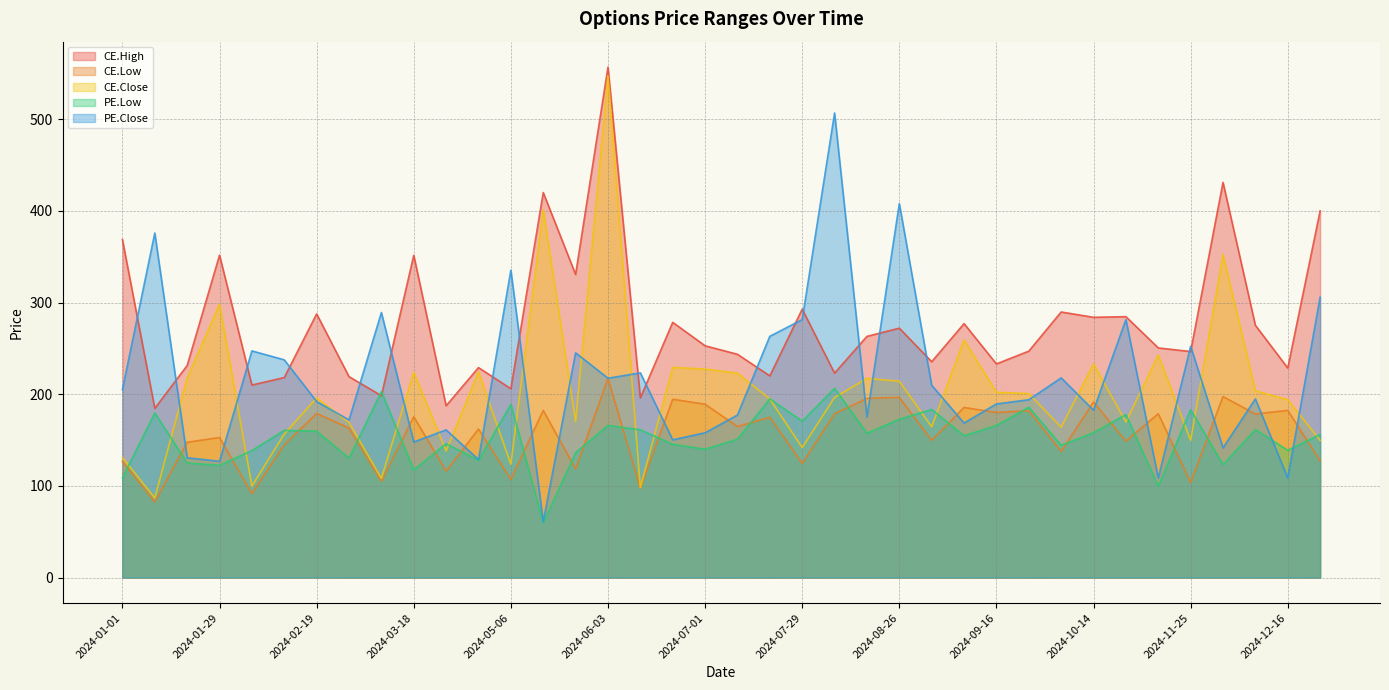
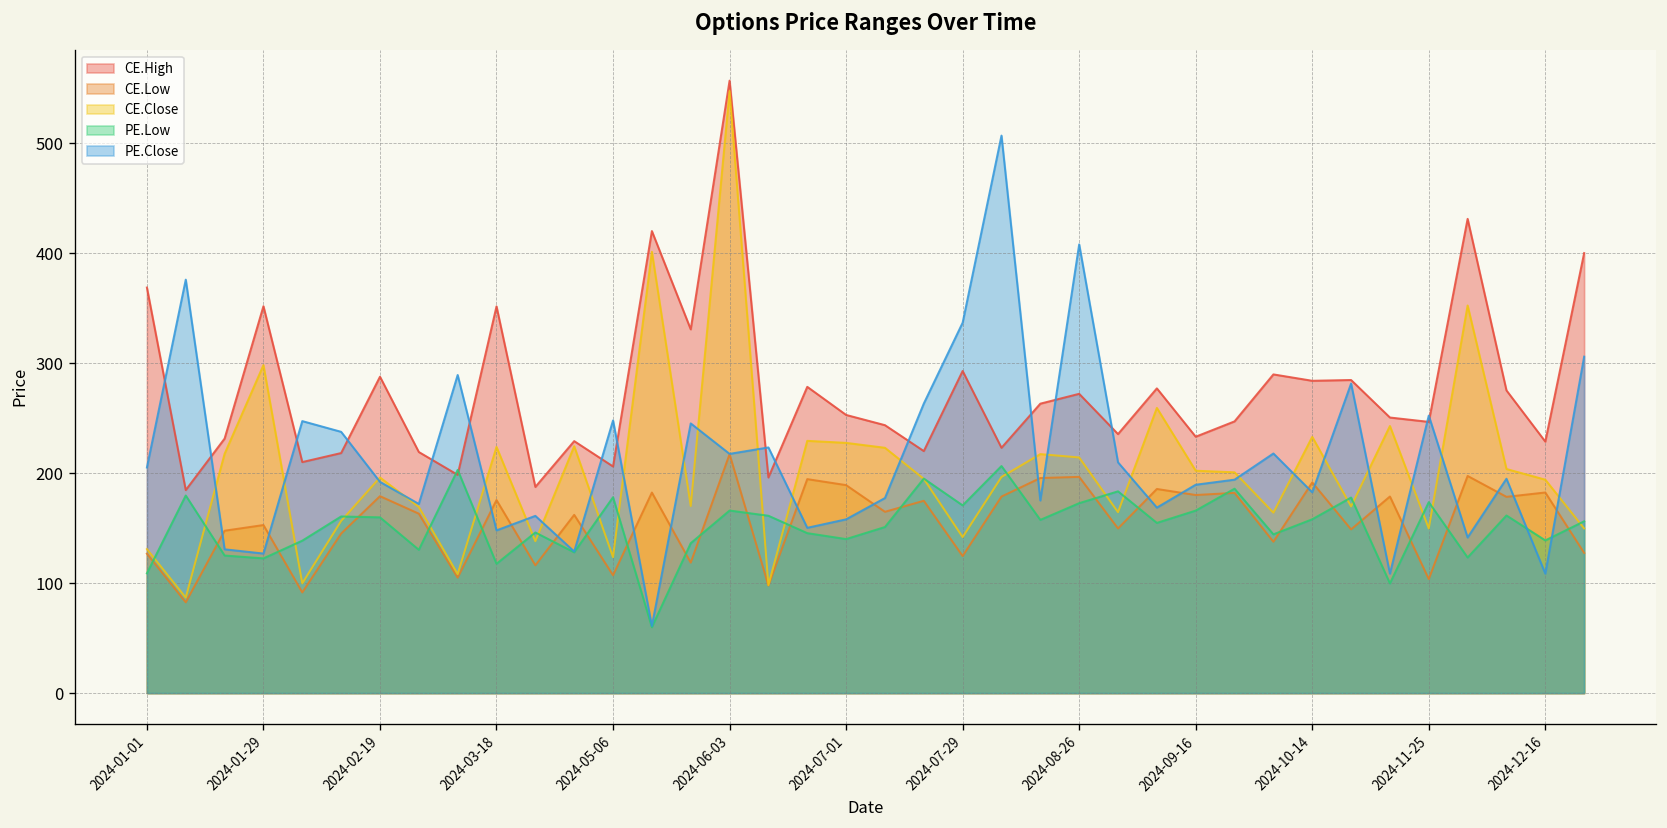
  {
    "PE.Low": {
      "2024-01-01": 110,
      "2024-01-29": 120,
      "2024-02-19": 160,
      "2024-03-18": 120,
-     "2024-05-06": 190,
+     "2024-05-06": 180,
      "2024-06-03": 170,
      "2024-07-01": 140,
      "2024-07-29": 170,
      "2024-08-26": 170,
      "2024-09-16": 170,
      "2024-10-14": 160,
-     "2024-11-25": 180,
+     "2024-11-25": 170,
      "2024-12-16": 140
    },
    "PE.Close": {
      "2024-01-01": 210,
      "2024-01-29": 130,
      "2024-02-19": 190,
      "2024-03-18": 150,
-     "2024-05-06": 340,
+     "2024-05-06": 250,
      "2024-07-01": 160,
-     "2024-07-29": 280,
+     "2024-07-29": 340,
      "2024-08-26": 410,
      "2024-09-16": 190,
      "2024-10-14": 180,
      "2024-11-25": 250,
      "2024-12-16": 110
    }
  }
